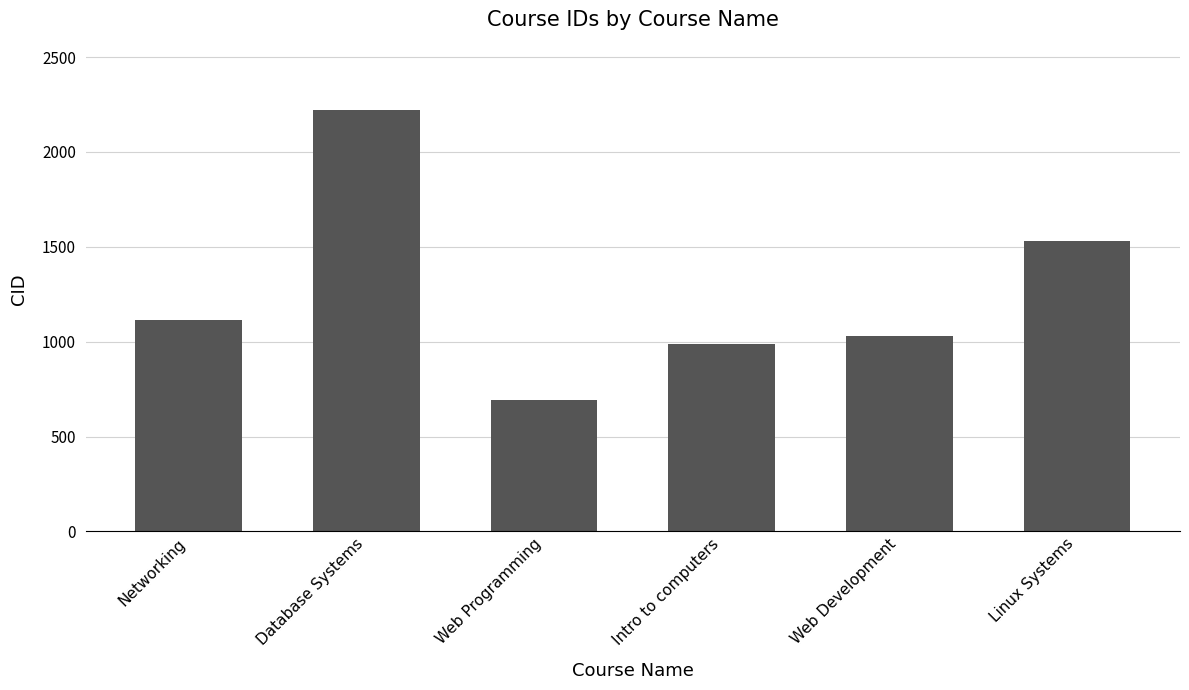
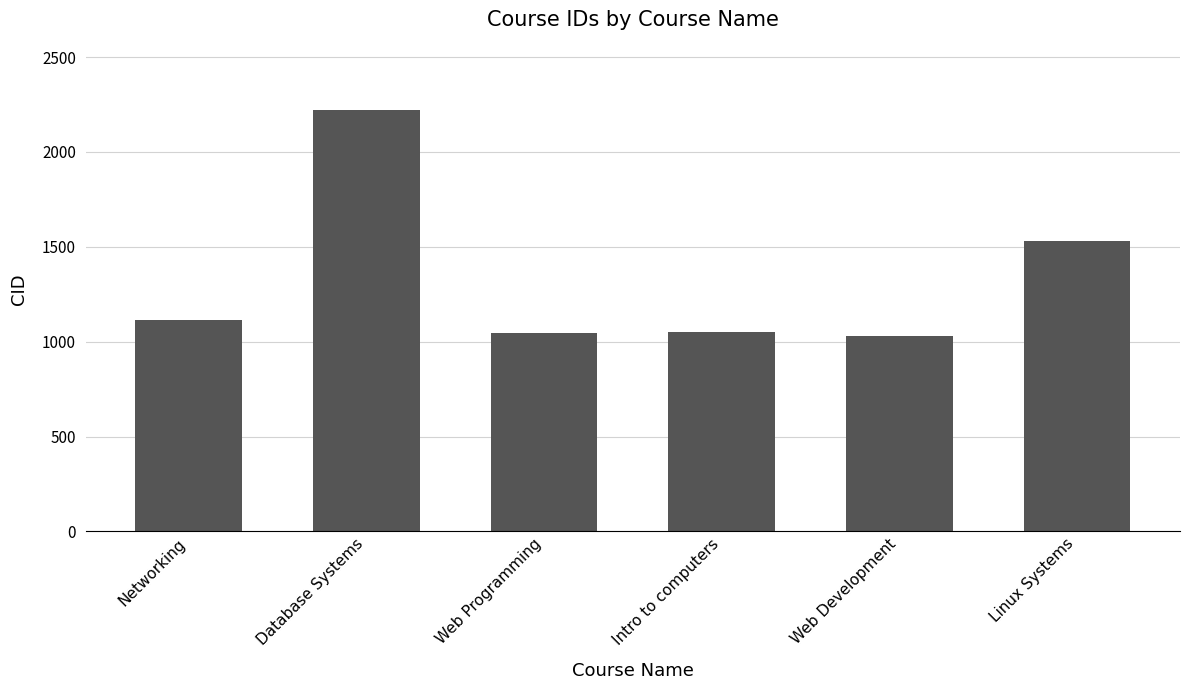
  {
    "Networking": 1120,
    "Database Systems": 2220,
-   "Web Programming": 690,
-   "Intro to computers": 990,
+   "Web Programming": 1050,
+   "Intro to computers": 1050,
    "Web Development": 1030,
    "Linux Systems": 1530
  }
